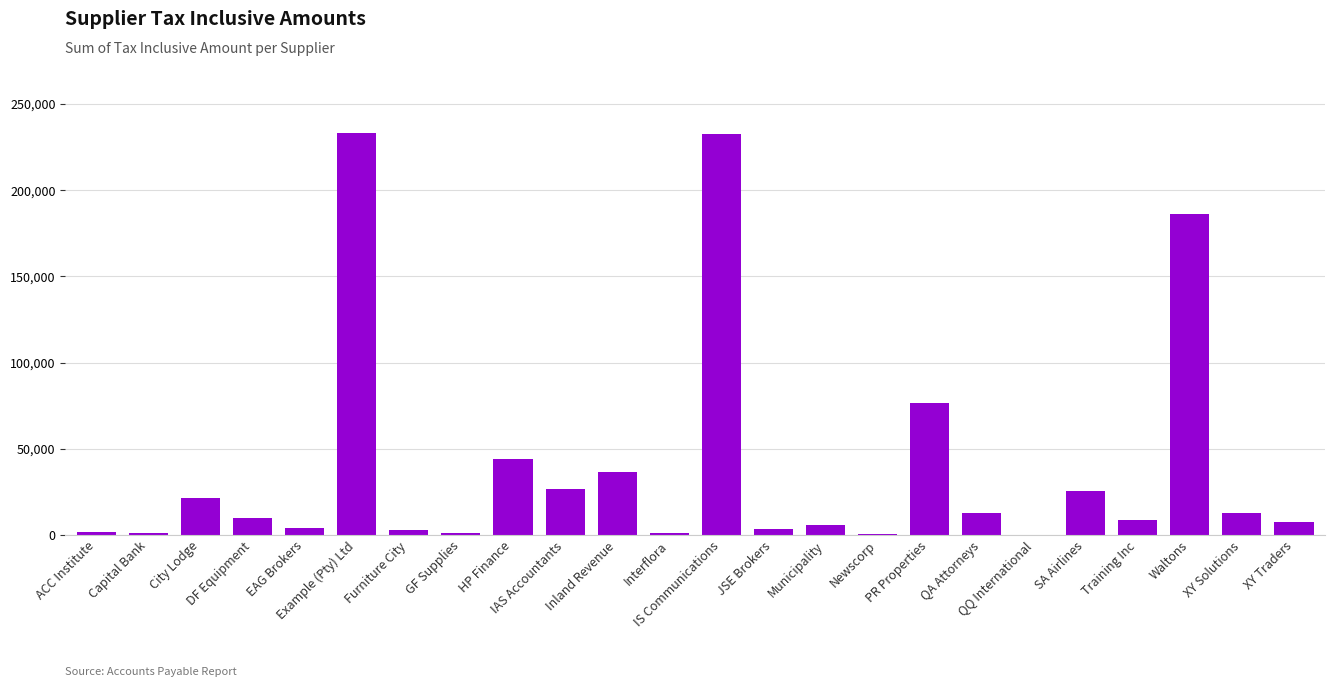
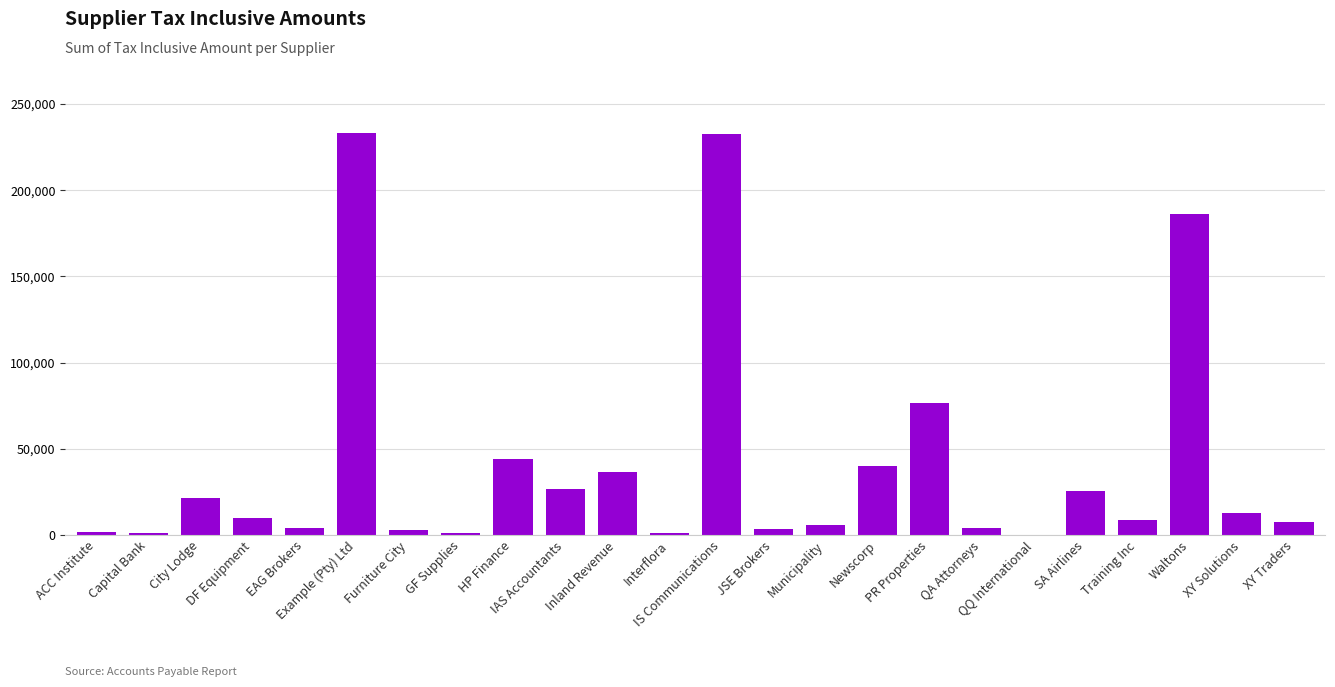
  {
    "ACC Institute": "2,000",
    "City Lodge": "21,000",
    "DF Equipment": "10,000",
    "EAG Brokers": "4,000",
    "Example (Pty) Ltd": "233,000",
    "Furniture City": "3,000",
    "HP Finance": "44,000",
    "IAS Accountants": "26,000",
    "Inland Revenue": "37,000",
    "IS Communications": "232,000",
    "JSE Brokers": "4,000",
    "Municipality": "6,000",
-   "Newscorp": "1,000",
+   "Newscorp": "40,000",
    "PR Properties": "77,000",
-   "QA Attorneys": "13,000",
+   "QA Attorneys": "4,000",
    "SA Airlines": "26,000",
    "Training Inc": "8,000",
    "Waltons": "186,000",
    "XY Solutions": "13,000",
    "XY Traders": "7,000"
  }
